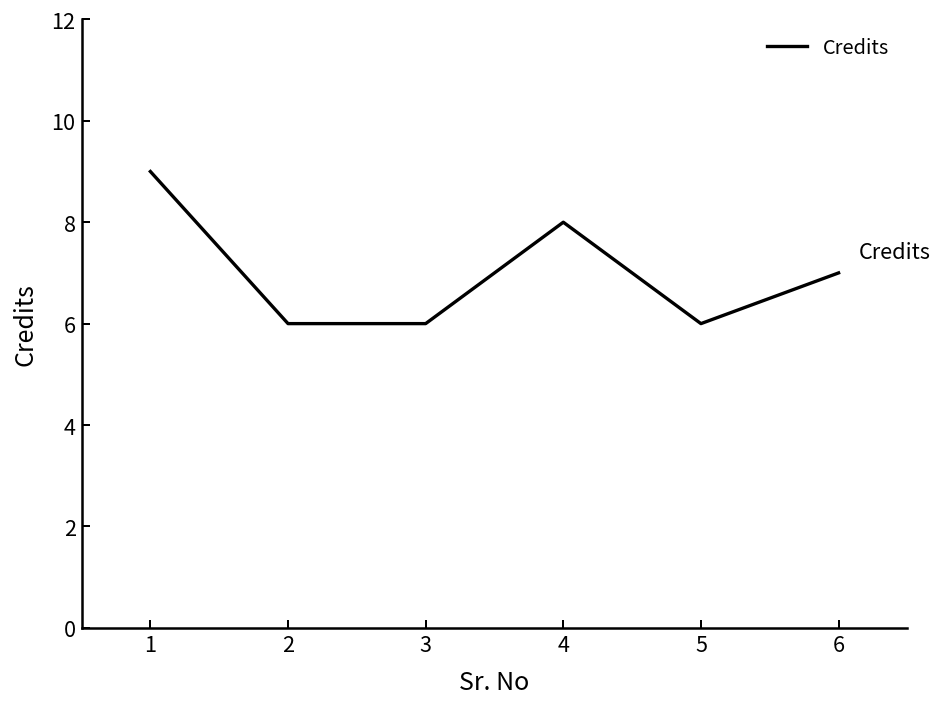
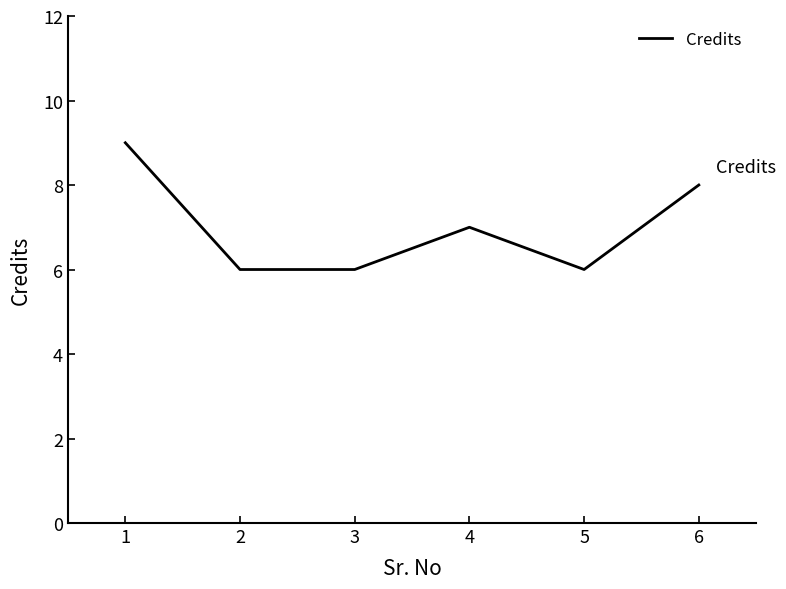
  {
    "1": 9,
    "2": 6,
    "3": 6,
-   "4": 8,
+   "4": 7,
    "5": 6,
-   "6": 7
+   "6": 8
  }
